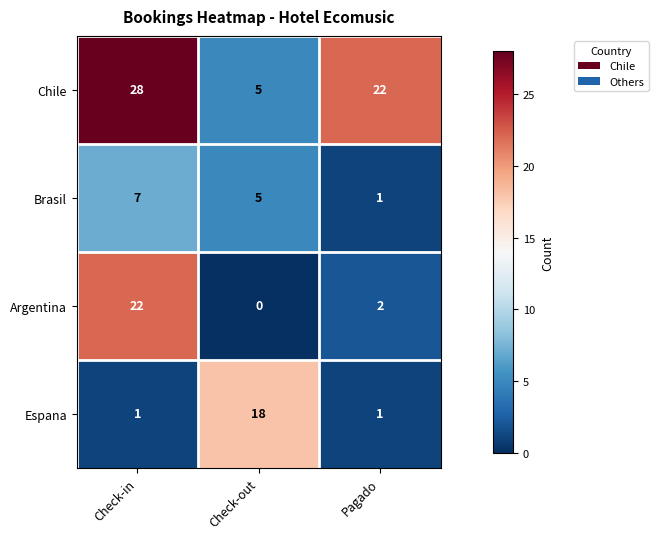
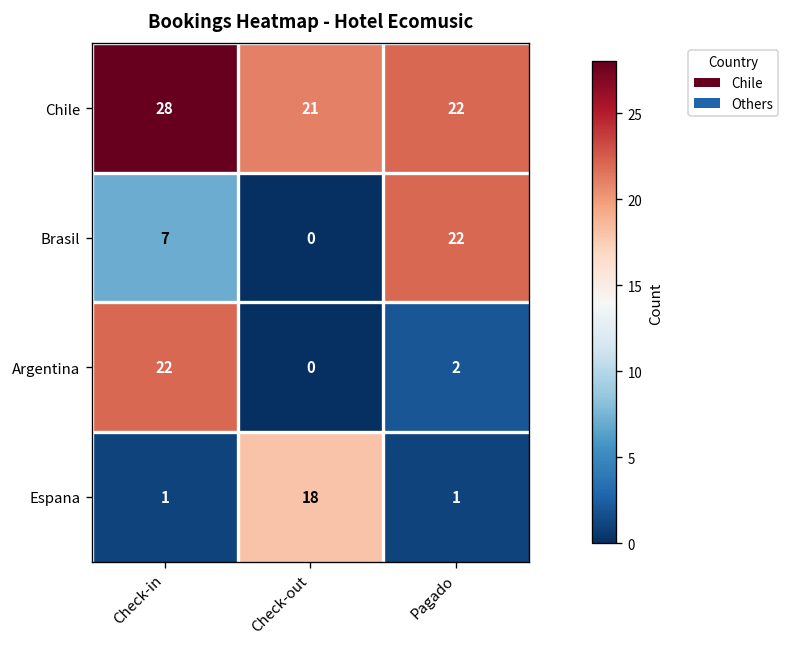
  {
    "Chile": {
      "Check-in": 28,
-     "Check-out": 5,
+     "Check-out": 21,
      "Pagado": 22
    },
    "Brasil": {
      "Check-in": 7,
-     "Check-out": 5,
-     "Pagado": 1
+     "Check-out": 0,
+     "Pagado": 22
    },
    "Argentina": {
      "Check-in": 22,
      "Check-out": 0,
      "Pagado": 2
    },
    "Espana": {
      "Check-in": 1,
      "Check-out": 18,
      "Pagado": 1
    }
  }
